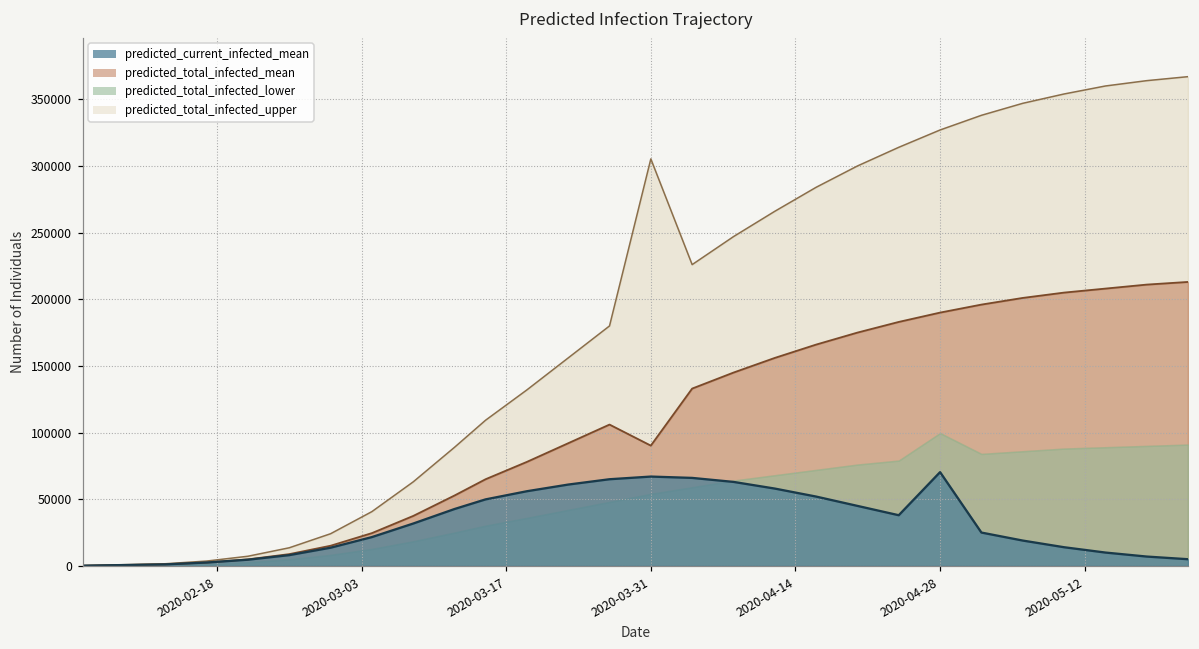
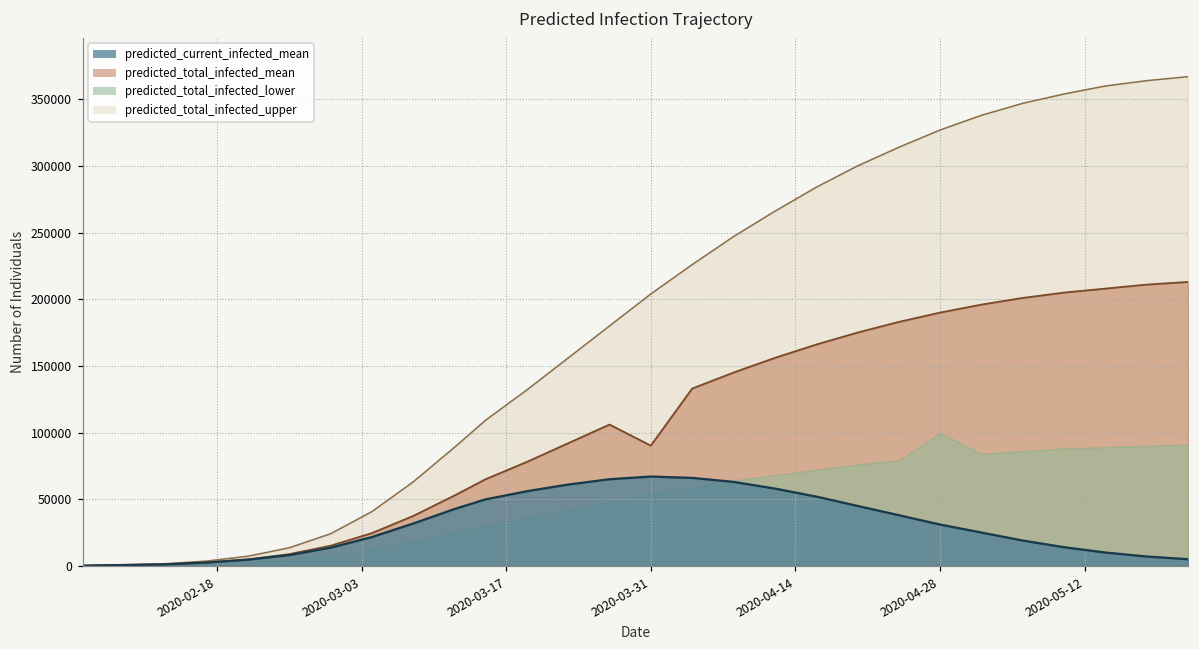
  {
    "predicted_total_infected_upper": {
-     "2020-03-31": 305000,
+     "2020-03-31": 204000,
      "2020-04-28": 327000
    },
    "predicted_total_infected_mean": {
      "2020-03-31": 90000,
      "2020-04-28": 190000
    },
    "predicted_current_infected_mean": {
      "2020-03-31": 67000,
-     "2020-04-28": 70000
+     "2020-04-28": 31000
    },
    "predicted_total_infected_lower": {
      "2020-03-31": 54000,
      "2020-04-28": 100000
    }
  }
